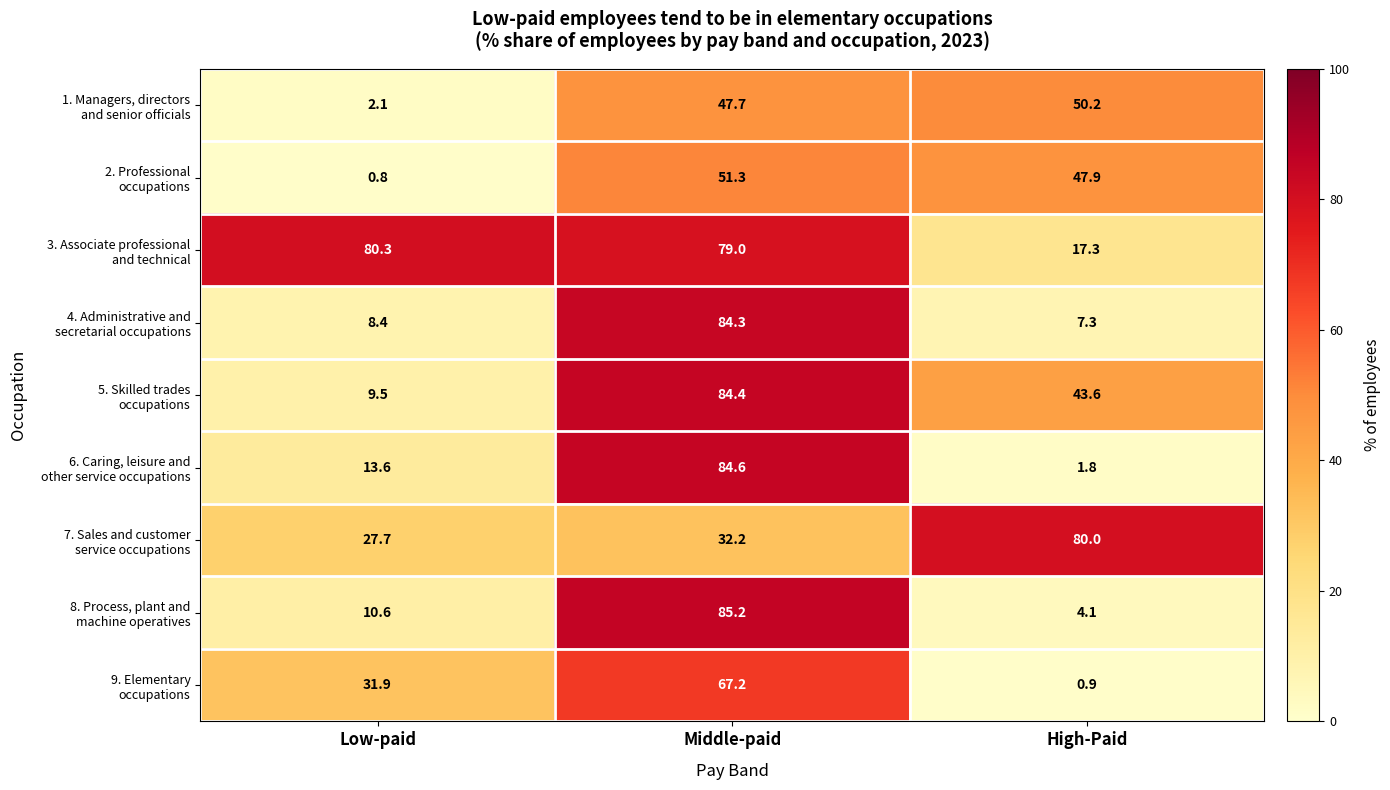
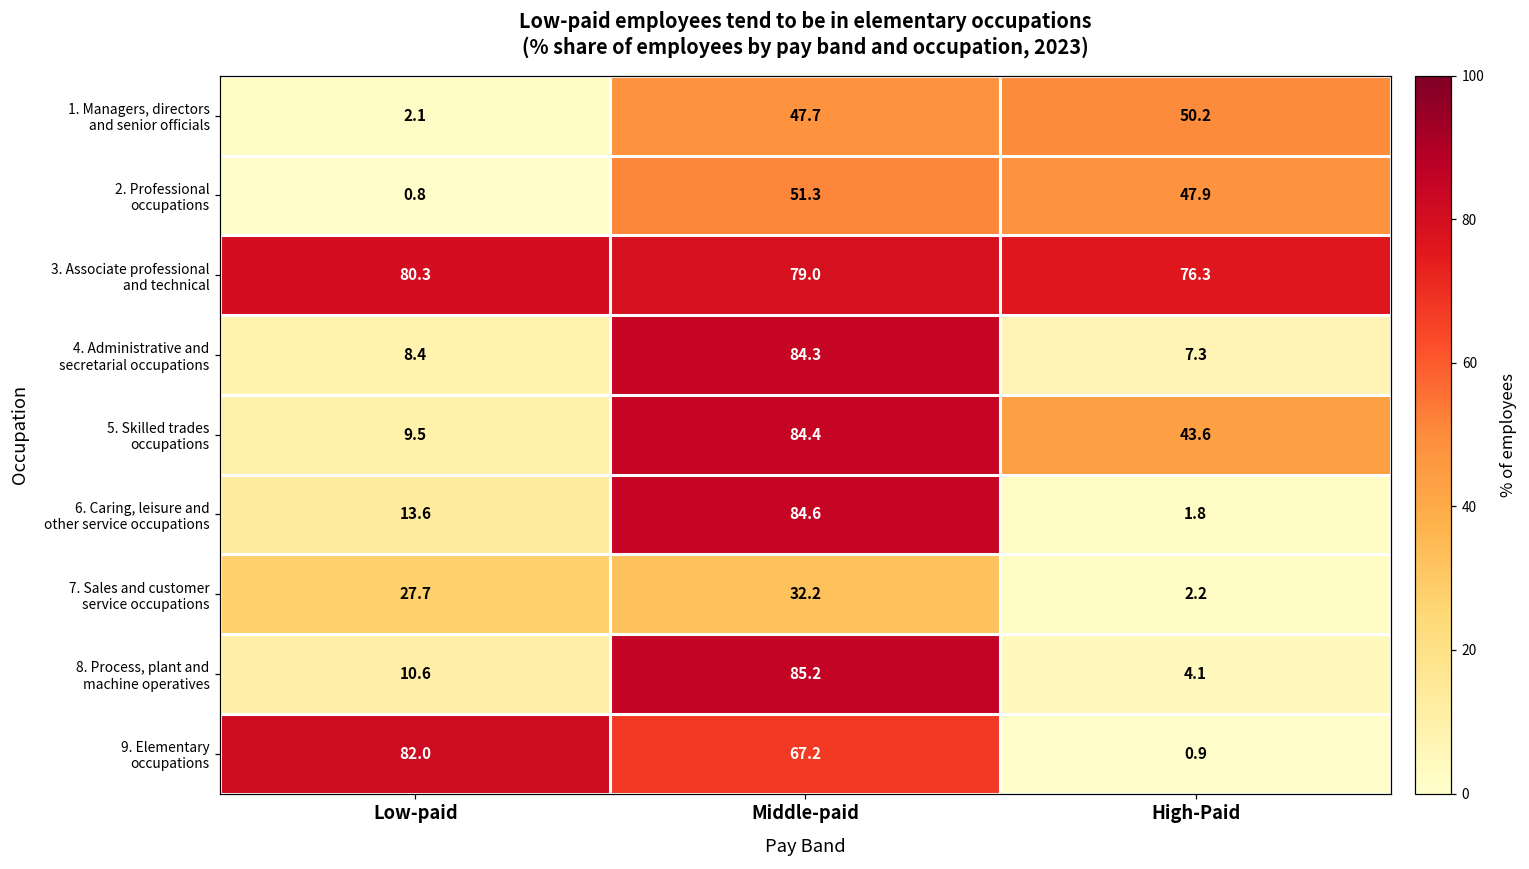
  {
    "1. Managers, directors and senior officials": {
      "Low-paid": 2.1,
      "Middle-paid": 47.7,
      "High-Paid": 50.2
    },
    "2. Professional occupations": {
      "Low-paid": 0.8,
      "Middle-paid": 51.3,
      "High-Paid": 47.9
    },
    "3. Associate professional and technical": {
      "Low-paid": 80.3,
      "Middle-paid": 79.0,
-     "High-Paid": 17.3
+     "High-Paid": 76.3
    },
    "4. Administrative and secretarial occupations": {
      "Low-paid": 8.4,
      "Middle-paid": 84.3,
      "High-Paid": 7.3
    },
    "5. Skilled trades occupations": {
      "Low-paid": 9.5,
      "Middle-paid": 84.4,
      "High-Paid": 43.6
    },
    "6. Caring, leisure and other service occupations": {
      "Low-paid": 13.6,
      "Middle-paid": 84.6,
      "High-Paid": 1.8
    },
    "7. Sales and customer service occupations": {
      "Low-paid": 27.7,
      "Middle-paid": 32.2,
-     "High-Paid": 80.0
+     "High-Paid": 2.2
    },
    "8. Process, plant and machine operatives": {
      "Low-paid": 10.6,
      "Middle-paid": 85.2,
      "High-Paid": 4.1
    },
    "9. Elementary occupations": {
-     "Low-paid": 31.9,
+     "Low-paid": 82.0,
      "Middle-paid": 67.2,
      "High-Paid": 0.9
    }
  }
